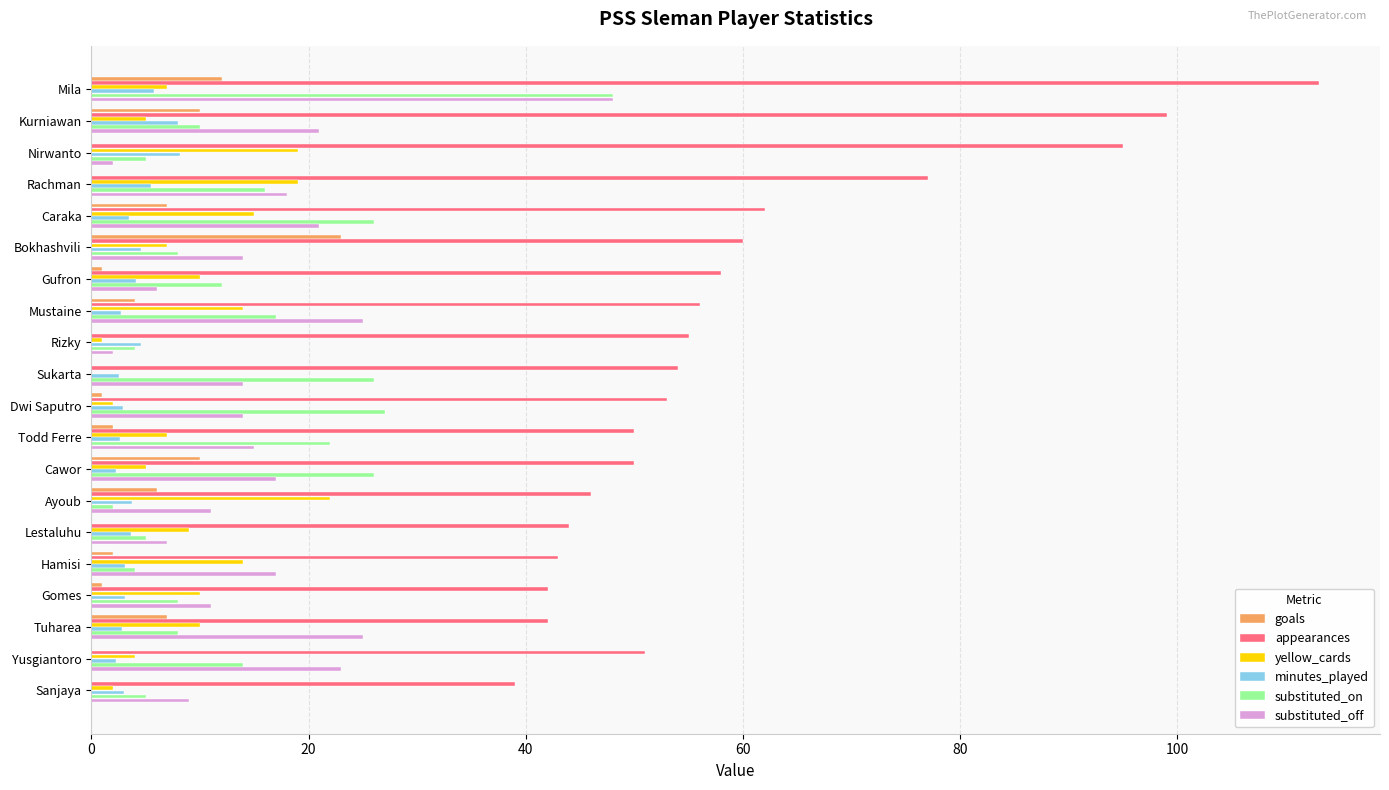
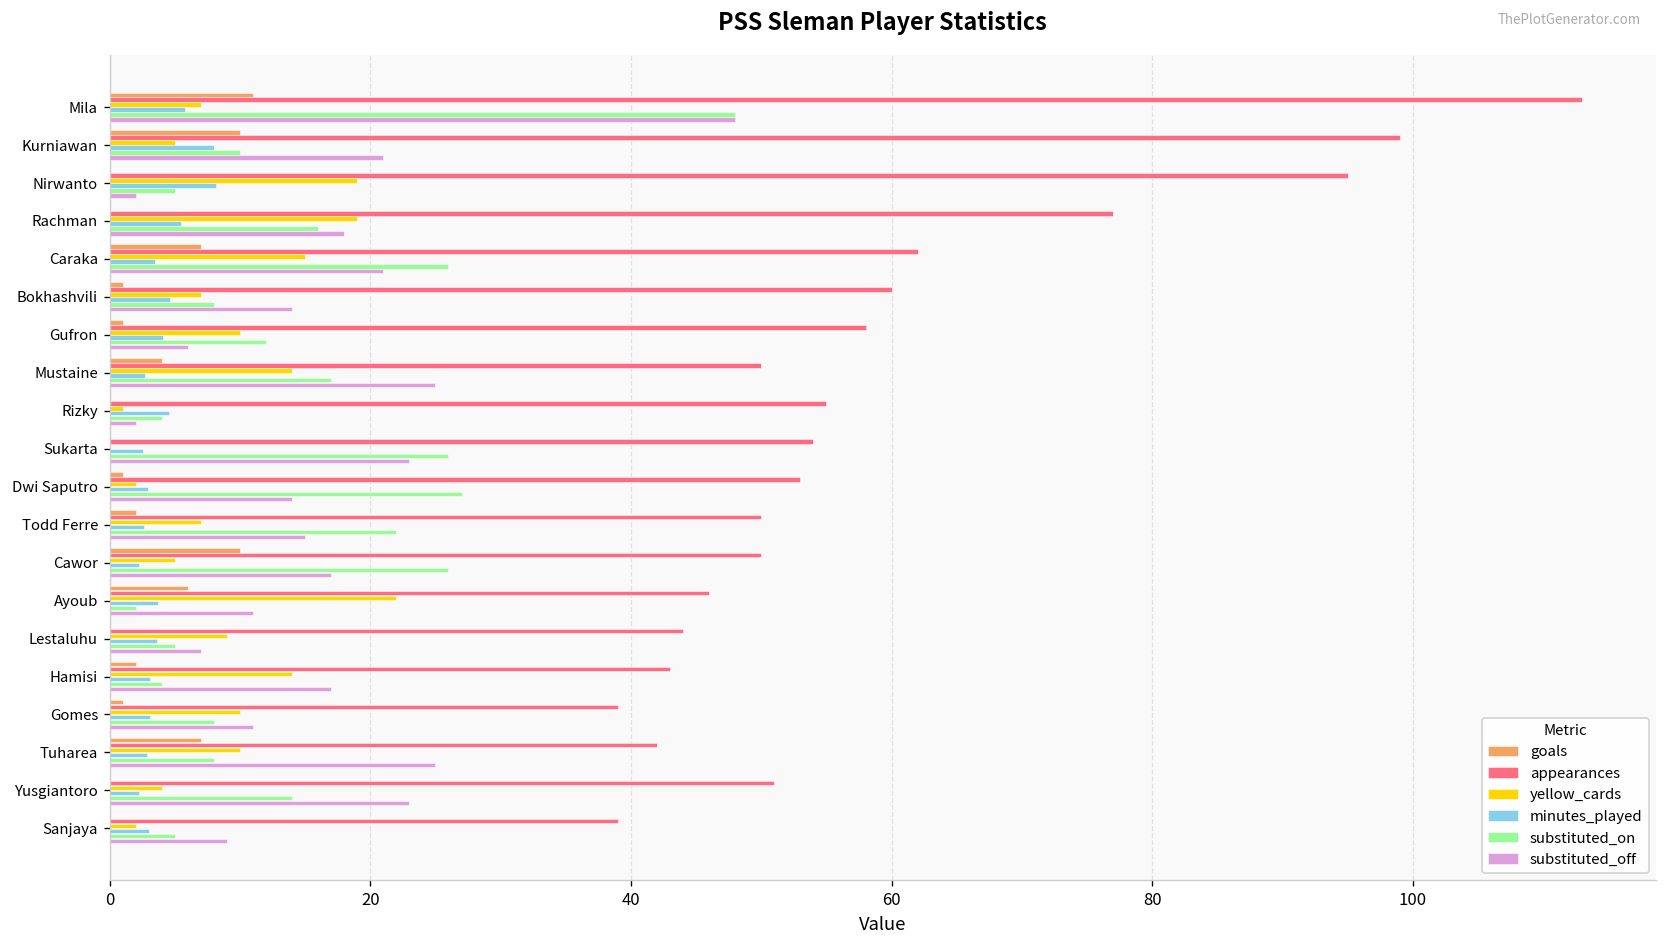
  {
    "goals": {
-     "Mila": 12,
+     "Mila": 11,
      "Kurniawan": 10,
      "Nirwanto": 0,
      "Rachman": 0,
      "Caraka": 7,
-     "Bokhashvili": 23,
+     "Bokhashvili": 1,
      "Gufron": 1,
      "Mustaine": 4,
      "Rizky": 0,
      "Sukarta": 0,
      "Dwi Saputro": 1,
      "Todd Ferre": 2,
      "Cawor": 10,
      "Ayoub": 6,
      "Lestaluhu": 0,
      "Hamisi": 2,
      "Gomes": 1,
      "Tuharea": 7,
      "Yusgiantoro": 0,
      "Sanjaya": 0
    },
    "appearances": {
      "Mila": 113,
      "Kurniawan": 99,
      "Nirwanto": 95,
      "Rachman": 77,
      "Caraka": 62,
      "Bokhashvili": 60,
      "Gufron": 58,
-     "Mustaine": 56,
+     "Mustaine": 50,
      "Rizky": 55,
      "Sukarta": 54,
      "Dwi Saputro": 53,
      "Todd Ferre": 50,
      "Cawor": 50,
      "Ayoub": 46,
      "Lestaluhu": 44,
      "Hamisi": 43,
-     "Gomes": 42,
+     "Gomes": 39,
      "Tuharea": 42,
      "Yusgiantoro": 51,
      "Sanjaya": 39
    },
    "yellow_cards": {
      "Mila": 7,
      "Kurniawan": 5,
      "Nirwanto": 19,
      "Rachman": 19,
      "Caraka": 15,
      "Bokhashvili": 7,
      "Gufron": 10,
      "Mustaine": 14,
      "Rizky": 1,
      "Sukarta": 0,
      "Dwi Saputro": 2,
      "Todd Ferre": 7,
      "Cawor": 5,
      "Ayoub": 22,
      "Lestaluhu": 9,
      "Hamisi": 14,
      "Gomes": 10,
      "Tuharea": 10,
      "Yusgiantoro": 4,
      "Sanjaya": 2
    },
    "minutes_played": {
      "Mila": 5.8,
      "Kurniawan": 8,
      "Nirwanto": 8,
      "Rachman": 5.5,
      "Caraka": 3.5,
      "Bokhashvili": 4.6,
      "Gufron": 4,
      "Mustaine": 2.7,
      "Rizky": 4.6,
      "Sukarta": 2.6,
      "Dwi Saputro": 3,
      "Todd Ferre": 2.6,
      "Cawor": 2.3,
      "Ayoub": 3.7,
      "Lestaluhu": 3.6,
      "Hamisi": 3,
      "Gomes": 3,
      "Tuharea": 3,
      "Yusgiantoro": 2.3,
      "Sanjaya": 3
    },
    "substituted_on": {
      "Mila": 48,
      "Kurniawan": 10,
      "Nirwanto": 5,
      "Rachman": 16,
      "Caraka": 26,
      "Bokhashvili": 8,
      "Gufron": 12,
      "Mustaine": 17,
      "Rizky": 4,
      "Sukarta": 26,
      "Dwi Saputro": 27,
      "Todd Ferre": 22,
      "Cawor": 26,
      "Ayoub": 2,
      "Lestaluhu": 5,
      "Hamisi": 4,
      "Gomes": 8,
      "Tuharea": 8,
      "Yusgiantoro": 14,
      "Sanjaya": 5
    },
    "substituted_off": {
      "Mila": 48,
      "Kurniawan": 21,
      "Nirwanto": 2,
      "Rachman": 18,
      "Caraka": 21,
      "Bokhashvili": 14,
      "Gufron": 6,
      "Mustaine": 25,
      "Rizky": 2,
-     "Sukarta": 14,
+     "Sukarta": 23,
      "Dwi Saputro": 14,
      "Todd Ferre": 15,
      "Cawor": 17,
      "Ayoub": 11,
      "Lestaluhu": 7,
      "Hamisi": 17,
      "Gomes": 11,
      "Tuharea": 25,
      "Yusgiantoro": 23,
      "Sanjaya": 9
    }
  }
